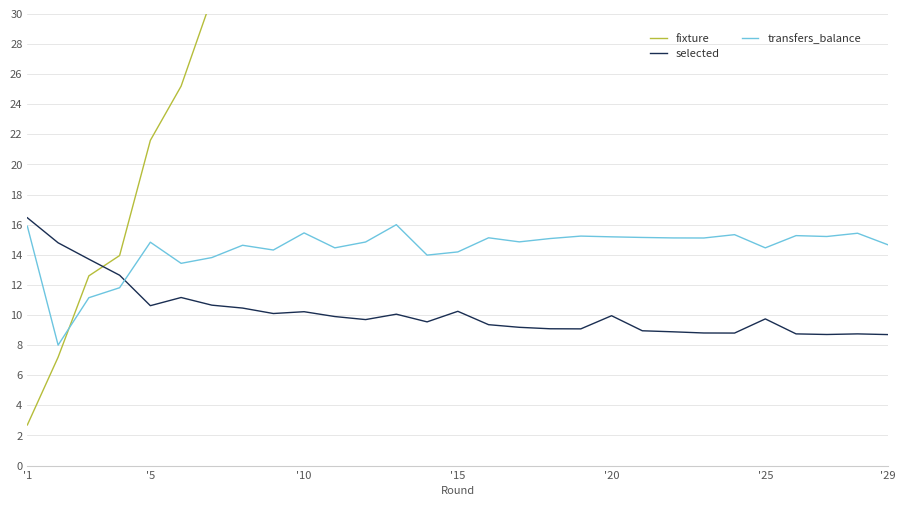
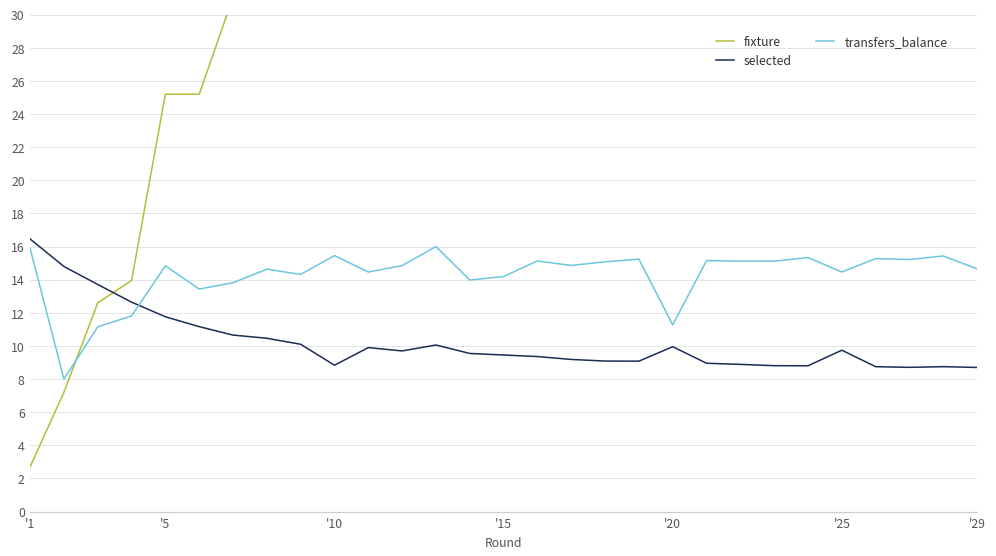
  {
    "fixture": {
      "'1": 2.7,
-     "'5": 21.6
+     "'5": 25.2
    },
    "selected": {
      "'1": 16.5,
-     "'5": 10.6,
-     "'10": 10.2,
-     "'15": 10.2,
+     "'5": 11.8,
+     "'10": 8.8,
+     "'15": 9.5,
      "'20": 10.0,
      "'25": 9.7,
      "'29": 8.7
    },
    "transfers_balance": {
      "'1": 15.9,
      "'5": 14.8,
      "'10": 15.5,
      "'15": 14.2,
-     "'20": 15.2,
+     "'20": 11.3,
      "'25": 14.5,
      "'29": 14.7
    }
  }
